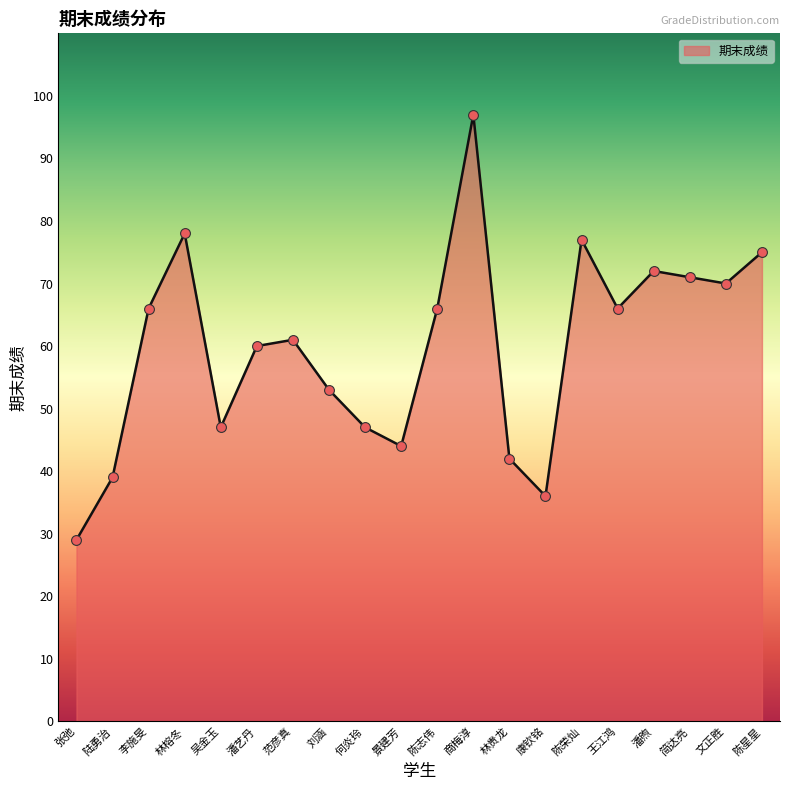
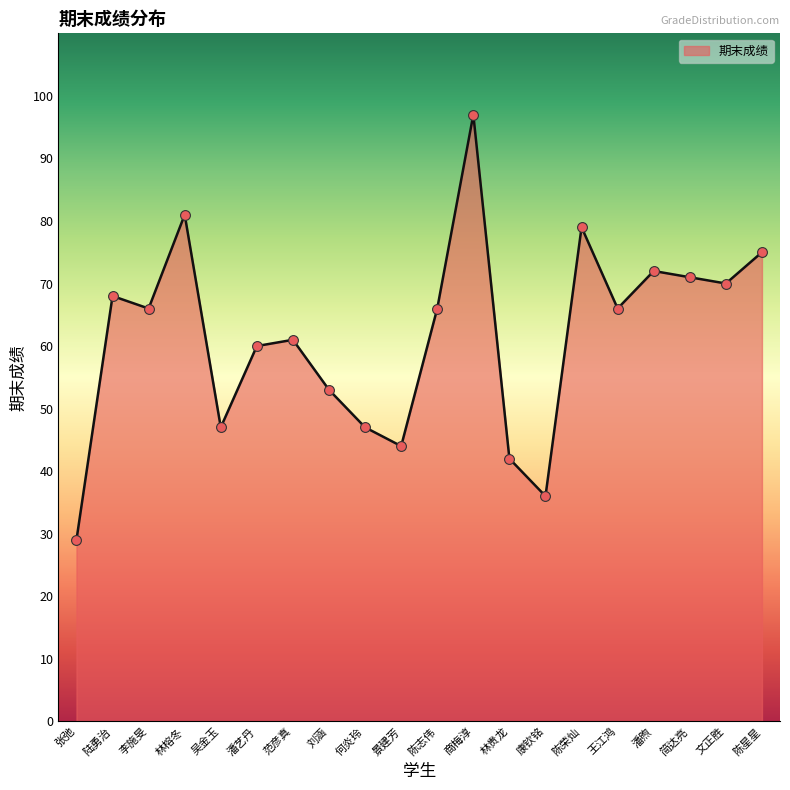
  {
    "张弛": 29,
-   "陆勇治": 39,
+   "陆勇治": 68,
    "李施旻": 66,
-   "林榕冬": 78,
+   "林榕冬": 81,
    "吴金玉": 47,
    "潘艺丹": 60,
    "范彦真": 61,
    "刘涵": 53,
    "何炎玲": 47,
    "景建芳": 44,
    "陈志伟": 66,
    "商梅淳": 97,
    "林贵龙": 42,
    "康钦铭": 36,
-   "陈荣灿": 77,
+   "陈荣灿": 79,
    "王江鸿": 66,
    "潘煦": 72,
    "简达亮": 71,
    "文正胜": 70,
    "陈星星": 75
  }
